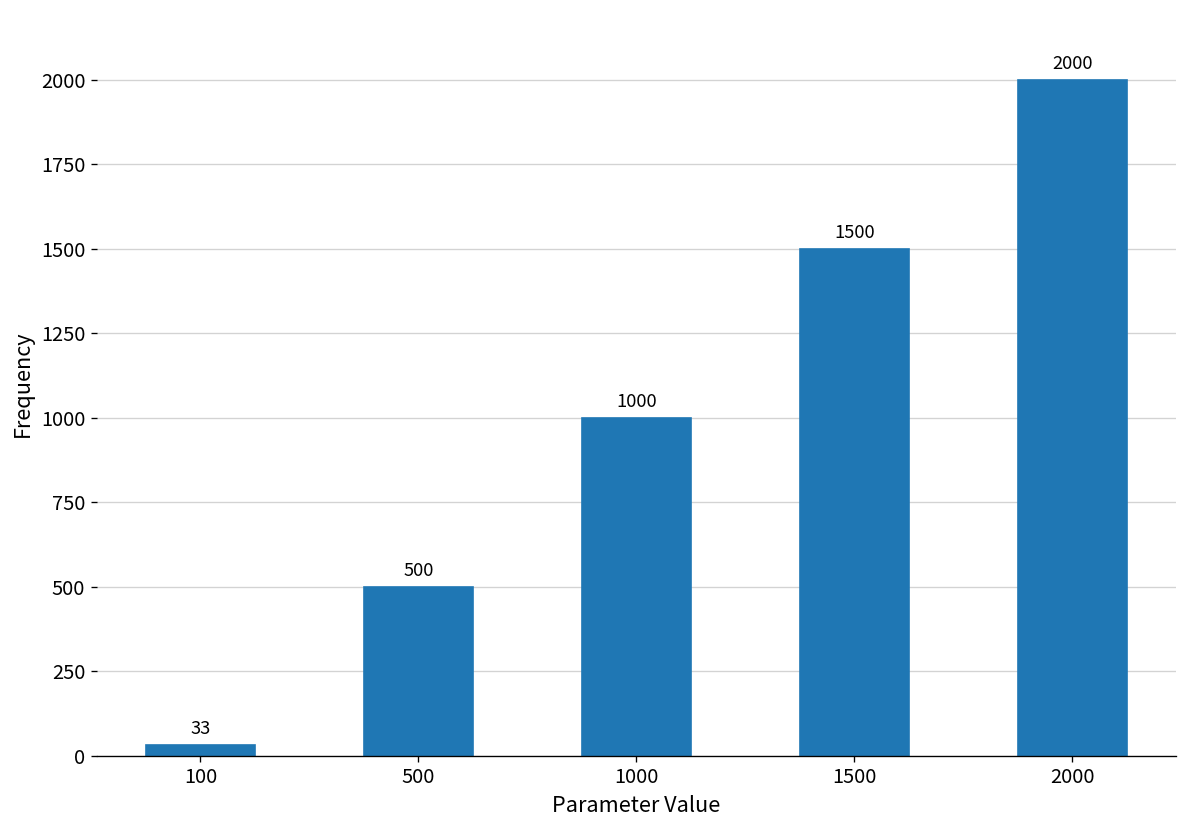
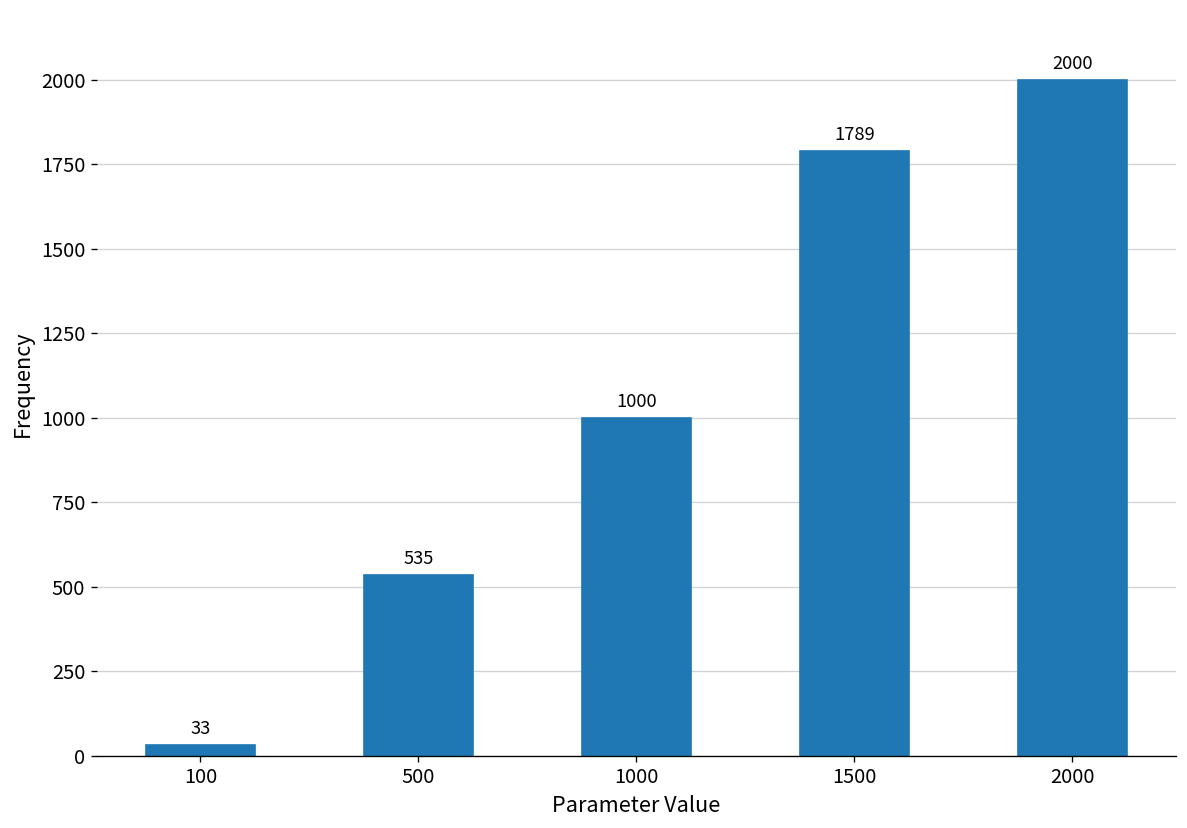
  {
    "100": 33,
-   "500": 500,
+   "500": 535,
    "1000": 1000,
-   "1500": 1500,
+   "1500": 1789,
    "2000": 2000
  }
